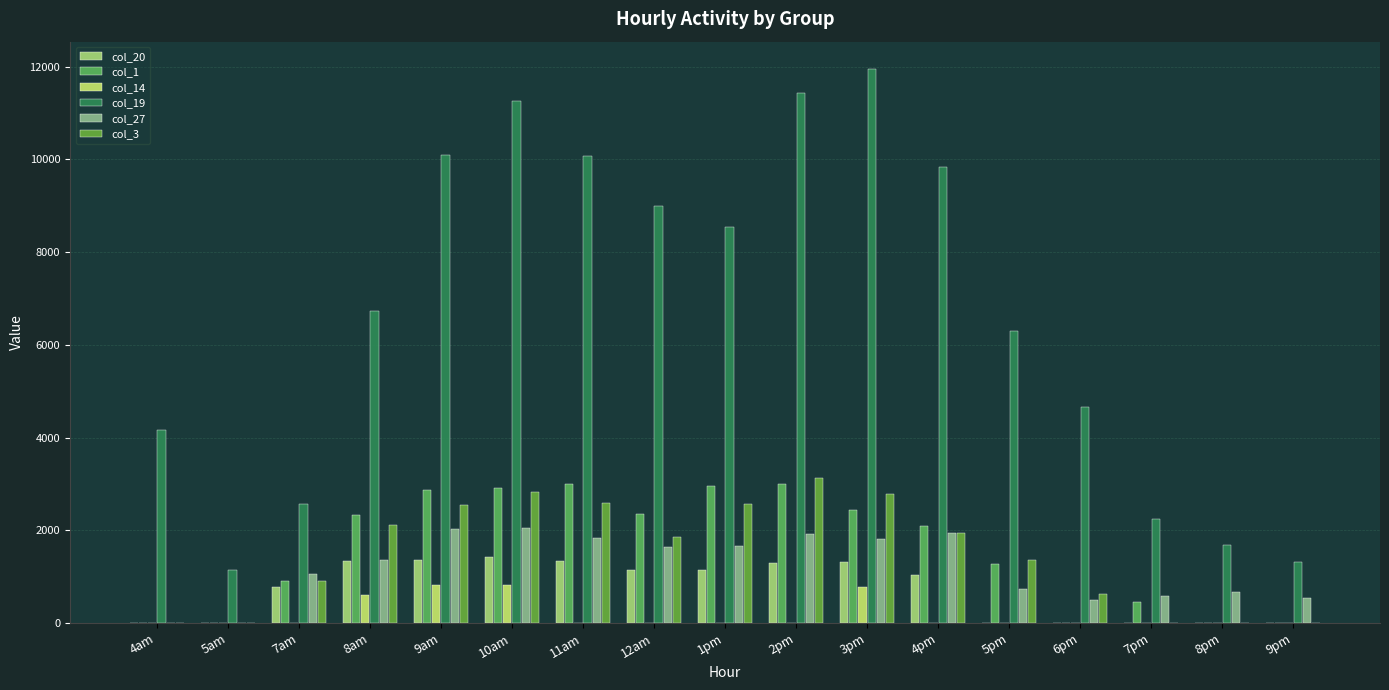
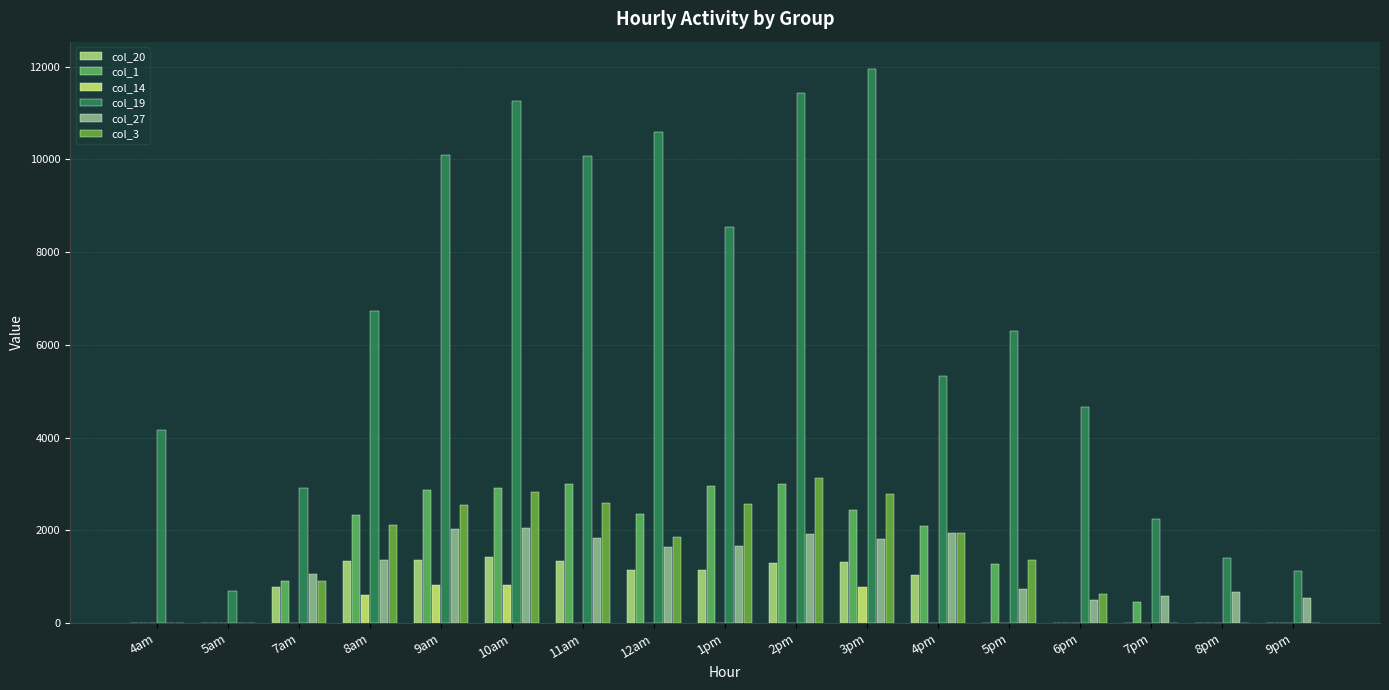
  {
    "col_19": {
      "4am": 4200,
-     "5am": 1200,
-     "7am": 2600,
+     "5am": 700,
+     "7am": 2900,
      "8am": 6700,
      "9am": 10100,
      "10am": 11300,
      "11am": 10100,
-     "12am": 9000,
+     "12am": 10600,
      "1pm": 8500,
      "2pm": 11400,
      "3pm": 11900,
-     "4pm": 9800,
+     "4pm": 5300,
      "5pm": 6300,
      "6pm": 4700,
      "7pm": 2300,
-     "8pm": 1700,
-     "9pm": 1300
+     "8pm": 1400,
+     "9pm": 1100
    }
  }
